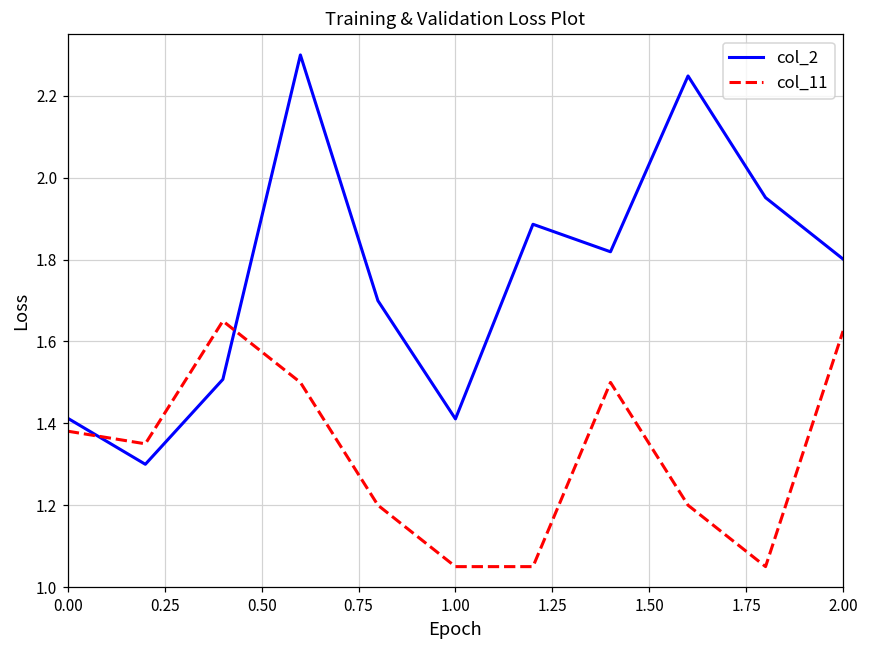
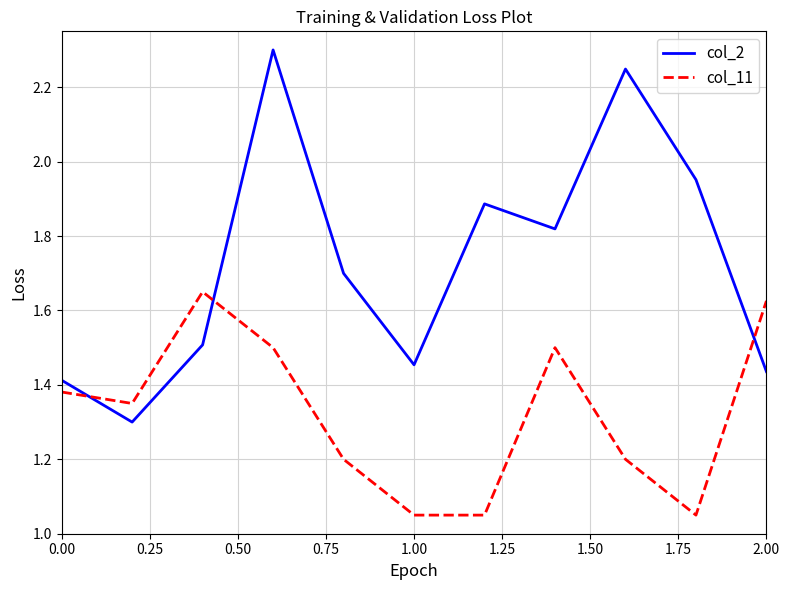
  {
    "col_2": {
      "0.00": 1.41,
-     "1.00": 1.41,
-     "2.00": 1.80
+     "1.00": 1.45,
+     "2.00": 1.44
    },
    "col_11": {
      "0.00": 1.38,
      "1.00": 1.05,
      "2.00": 1.63
    }
  }
